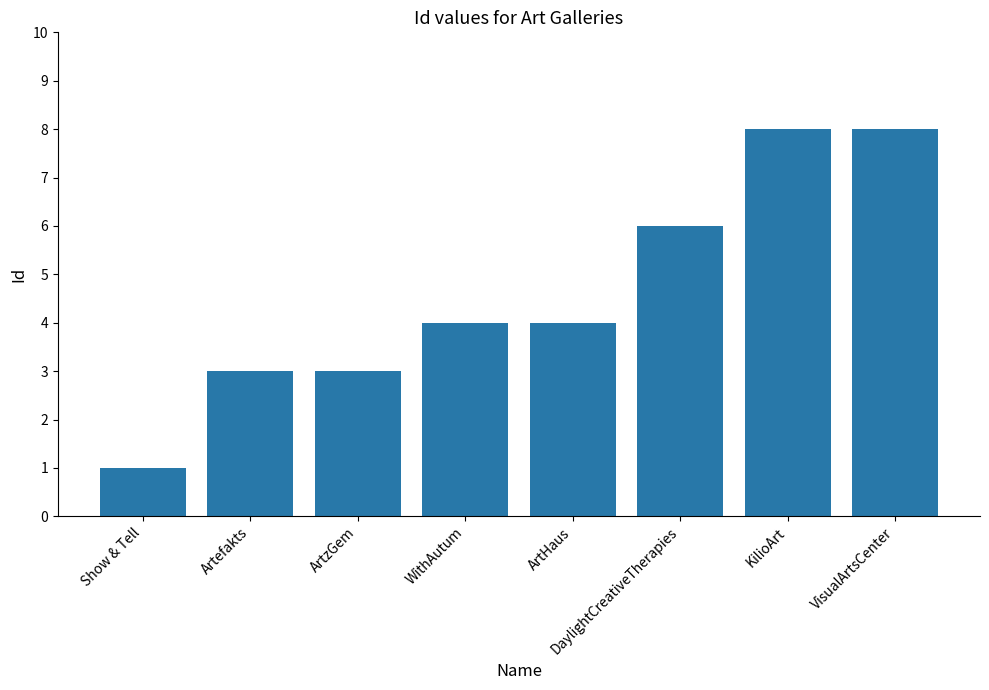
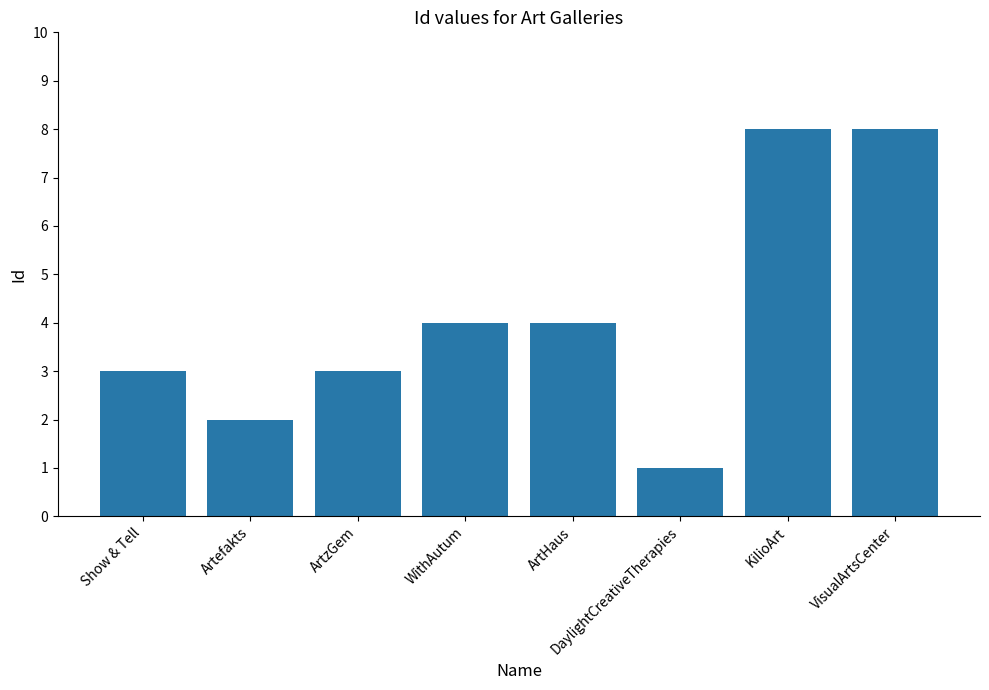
  {
-   "Show & Tell": 1,
-   "Artefakts": 3,
+   "Show & Tell": 3,
+   "Artefakts": 2,
    "ArtzGem": 3,
    "WithAutum": 4,
    "ArtHaus": 4,
-   "DaylightCreativeTherapies": 6,
+   "DaylightCreativeTherapies": 1,
    "KilioArt": 8,
    "VisualArtsCenter": 8
  }
